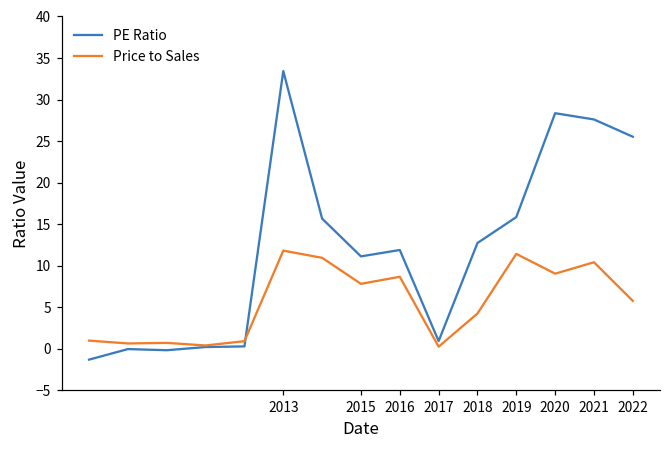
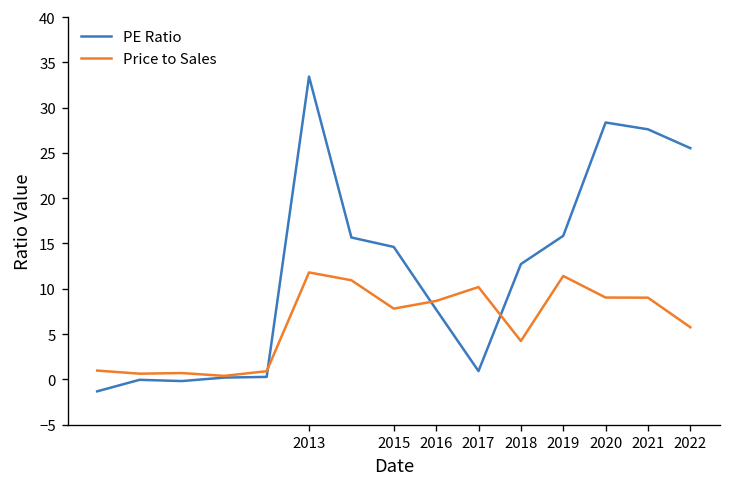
  {
    "PE Ratio": {
      "2013": 33,
-     "2015": 11,
-     "2016": 12,
+     "2015": 15,
+     "2016": 8,
      "2017": 1,
      "2018": 13,
      "2019": 16,
      "2020": 28,
      "2021": 28,
      "2022": 26
    },
    "Price to Sales": {
      "2013": 12,
      "2015": 8,
      "2016": 9,
-     "2017": 0,
+     "2017": 10,
      "2018": 4,
      "2019": 11,
      "2020": 9,
-     "2021": 10,
+     "2021": 9,
      "2022": 6
    }
  }
